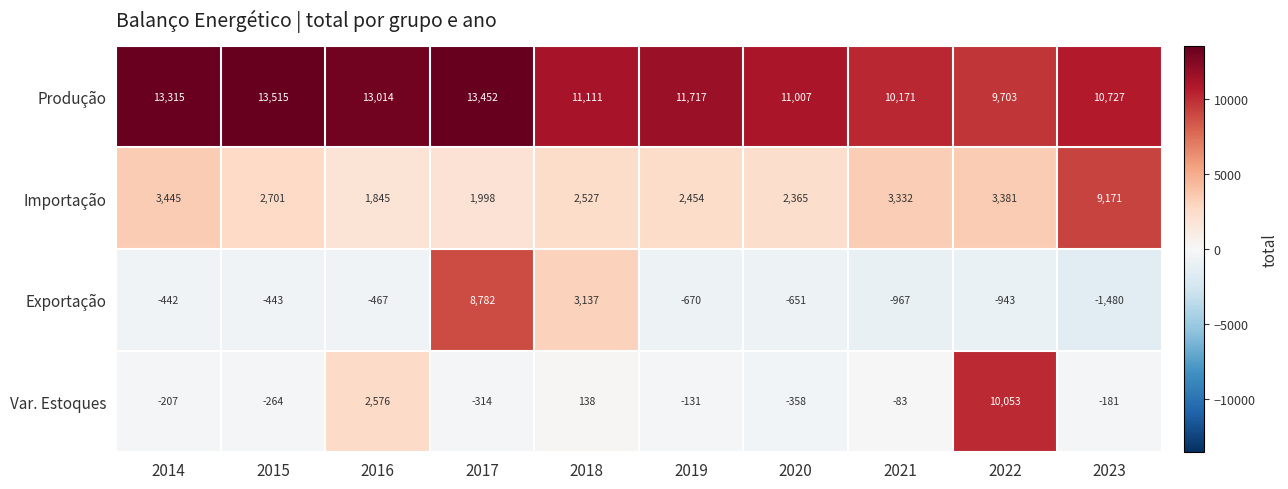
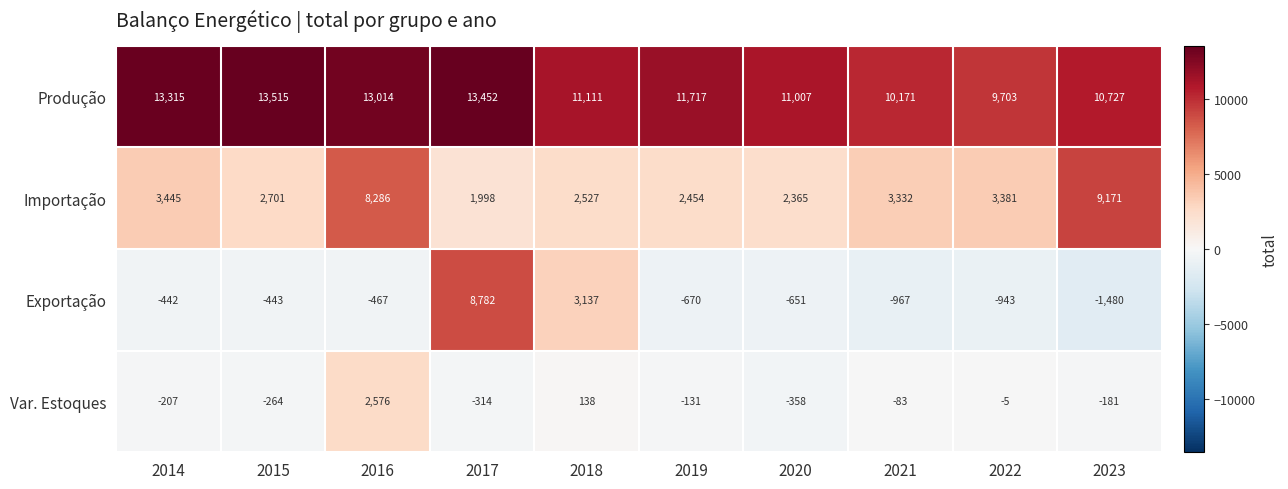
  {
    "Produção": {
      "2014": "13,315",
      "2015": "13,515",
      "2016": "13,014",
      "2017": "13,452",
      "2018": "11,111",
      "2019": "11,717",
      "2020": "11,007",
      "2021": "10,171",
      "2022": "9,703",
      "2023": "10,727"
    },
    "Importação": {
      "2014": "3,445",
      "2015": "2,701",
-     "2016": "1,845",
+     "2016": "8,286",
      "2017": "1,998",
      "2018": "2,527",
      "2019": "2,454",
      "2020": "2,365",
      "2021": "3,332",
      "2022": "3,381",
      "2023": "9,171"
    },
    "Exportação": {
      "2014": "-442",
      "2015": "-443",
      "2016": "-467",
      "2017": "8,782",
      "2018": "3,137",
      "2019": "-670",
      "2020": "-651",
      "2021": "-967",
      "2022": "-943",
      "2023": "-1,480"
    },
    "Var. Estoques": {
      "2014": "-207",
      "2015": "-264",
      "2016": "2,576",
      "2017": "-314",
      "2018": "138",
      "2019": "-131",
      "2020": "-358",
      "2021": "-83",
-     "2022": "10,053",
+     "2022": "-5",
      "2023": "-181"
    }
  }
